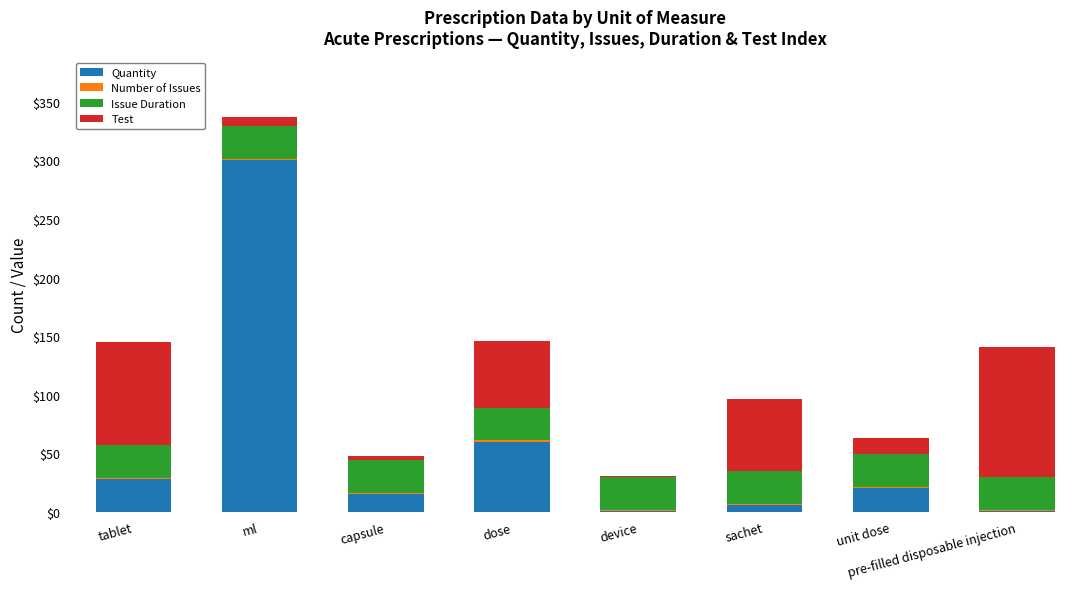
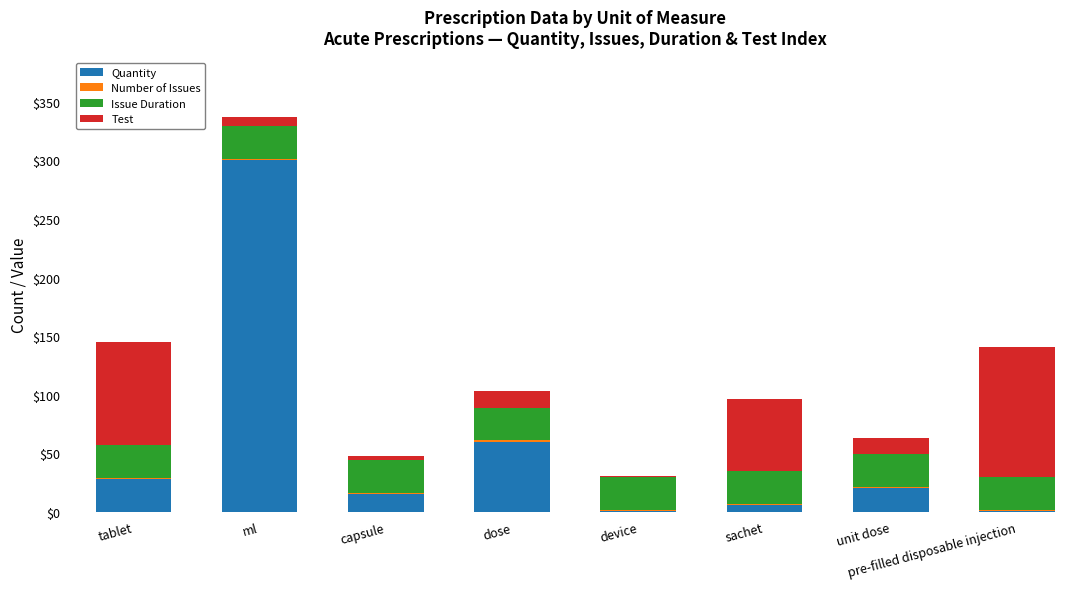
  {
    "Quantity": {
      "tablet": "$28",
      "ml": "$300",
      "capsule": "$15",
      "dose": "$60",
      "sachet": "$6",
      "unit dose": "$20"
    },
    "Issue Duration": {
      "tablet": "$28",
      "ml": "$28",
      "capsule": "$28",
      "dose": "$28",
      "device": "$28",
      "sachet": "$28",
      "unit dose": "$28",
      "pre-filled disposable injection": "$28"
    },
    "Test": {
      "tablet": "$88",
      "ml": "$8",
      "capsule": "$4",
-     "dose": "$57",
+     "dose": "$14",
      "sachet": "$61",
      "unit dose": "$14",
      "pre-filled disposable injection": "$111"
    }
  }
